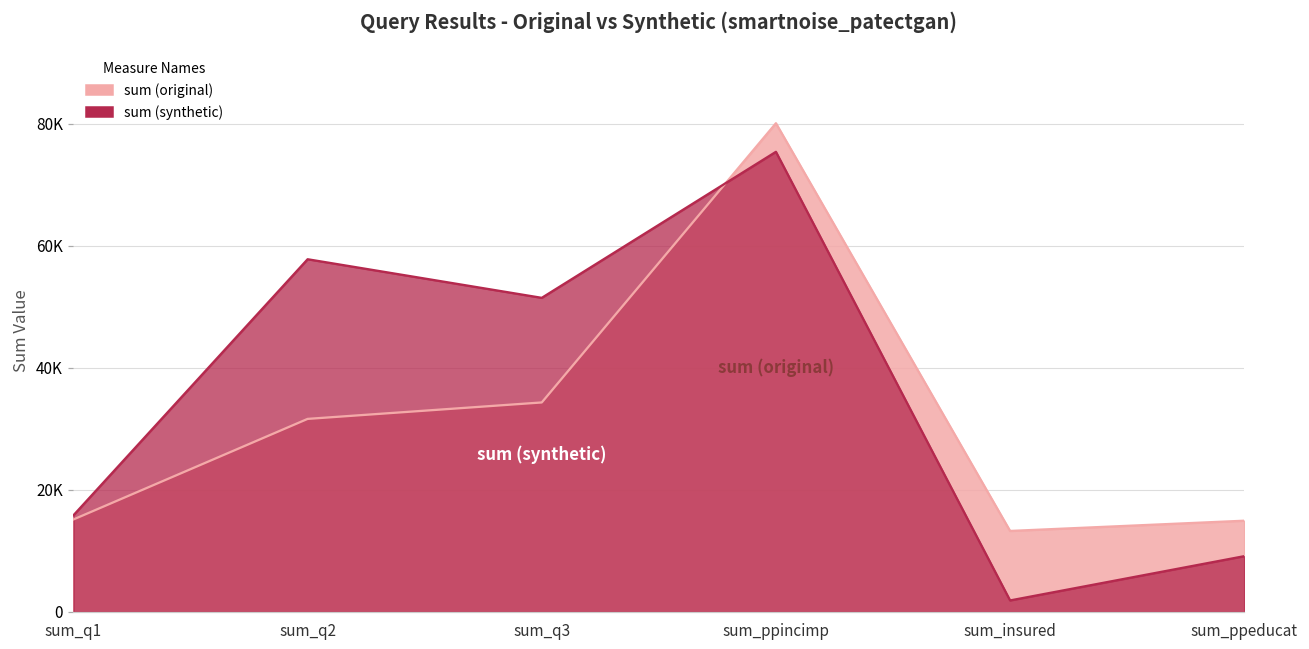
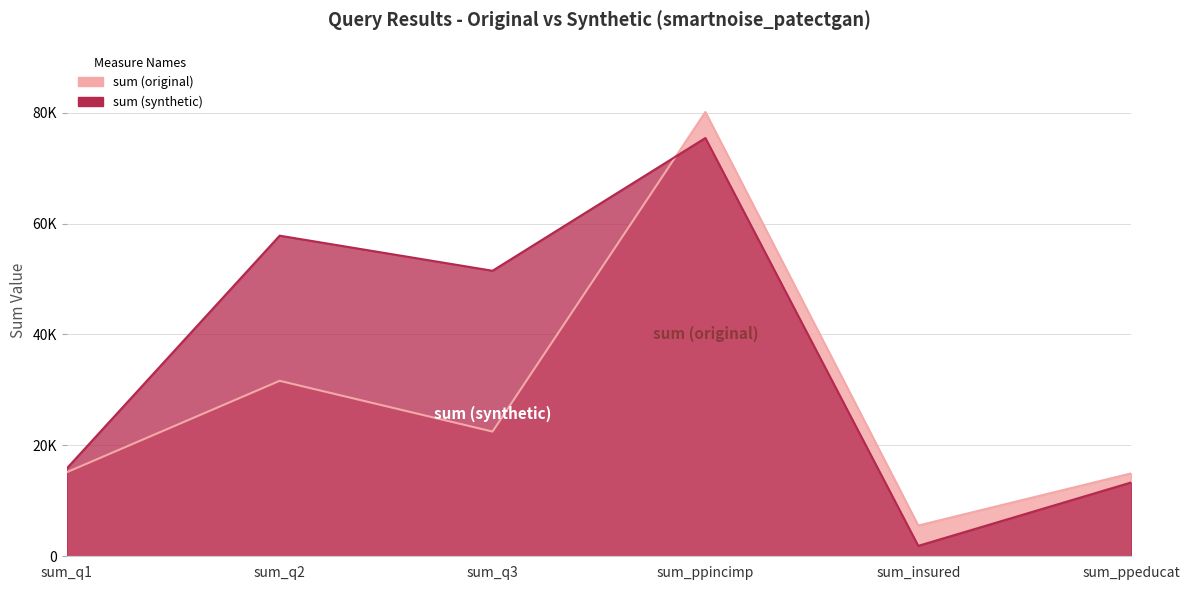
  {
    "sum (original)": {
      "sum_q1": 15000,
      "sum_q2": 32000,
-     "sum_q3": 34000,
+     "sum_q3": 22000,
      "sum_ppincimp": 80000,
-     "sum_insured": 13000,
+     "sum_insured": 6000,
      "sum_ppeducat": 15000
    },
    "sum (synthetic)": {
      "sum_q1": 16000,
      "sum_q2": 58000,
      "sum_q3": 51000,
      "sum_ppincimp": 75000,
      "sum_insured": 2000,
-     "sum_ppeducat": 9000
+     "sum_ppeducat": 13000
    }
  }
